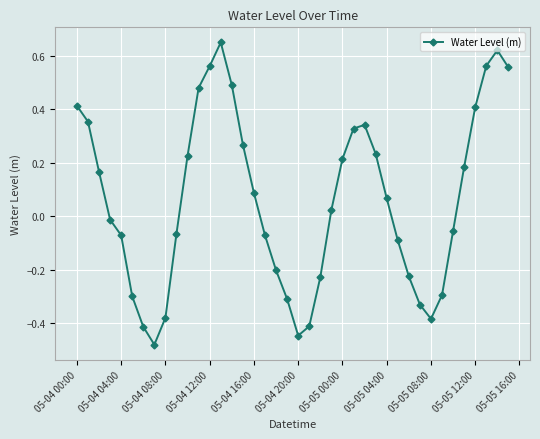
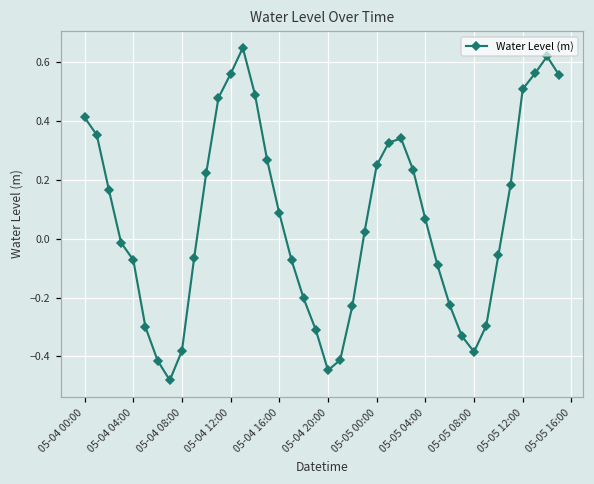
  {
    "05-04 00:00": 0.41,
    "05-04 04:00": -0.07,
    "05-04 08:00": -0.38,
    "05-04 12:00": 0.56,
    "05-04 16:00": 0.09,
    "05-04 20:00": -0.45,
-   "05-05 00:00": 0.21,
+   "05-05 00:00": 0.25,
    "05-05 04:00": 0.07,
    "05-05 08:00": -0.38,
-   "05-05 12:00": 0.41
+   "05-05 12:00": 0.51
  }
